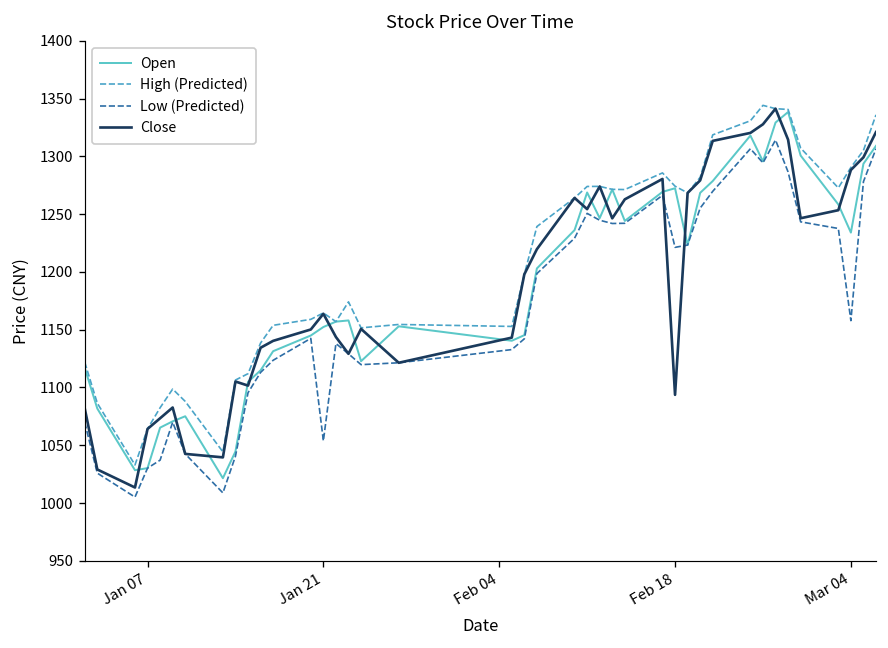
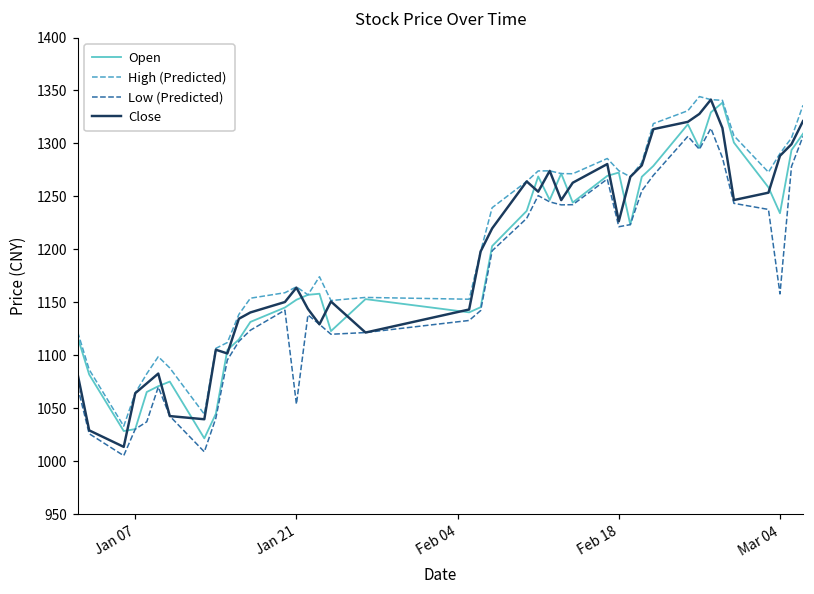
  {
    "Low (Predicted)": {
      "Jan 21": 1050,
      "Feb 18": 1220,
      "Mar 04": 1160
    },
    "Close": {
-     "Feb 18": 1090
+     "Feb 18": 1230
    }
  }
